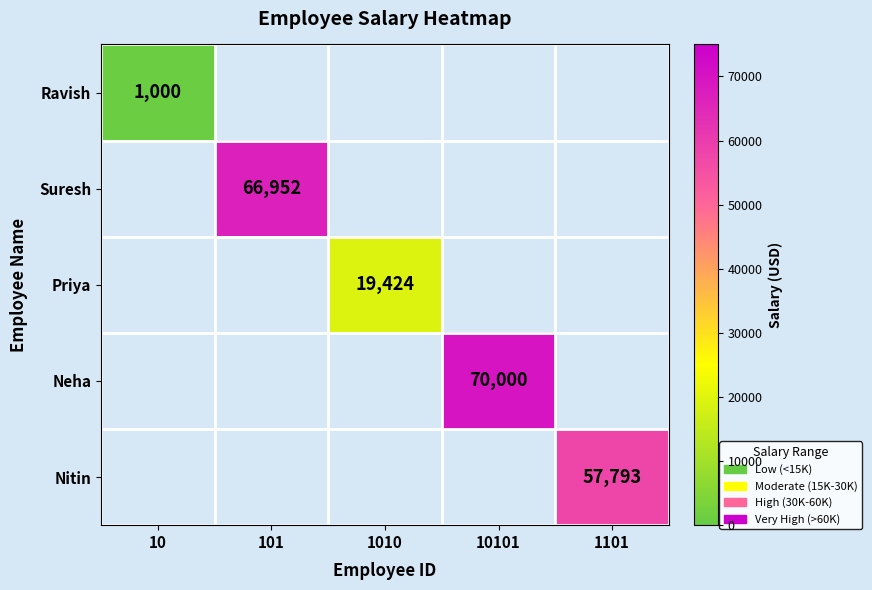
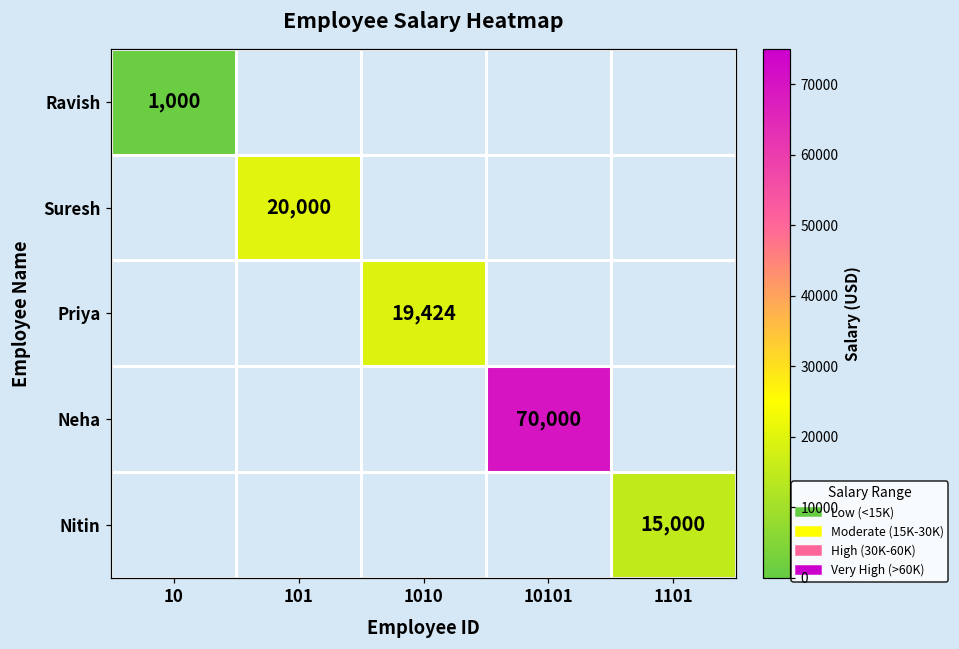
  {
    "Ravish": {
      "10": "1,000"
    },
    "Suresh": {
-     "101": "66,952"
+     "101": "20,000"
    },
    "Priya": {
      "1010": "19,424"
    },
    "Neha": {
      "10101": "70,000"
    },
    "Nitin": {
-     "1101": "57,793"
+     "1101": "15,000"
    }
  }
